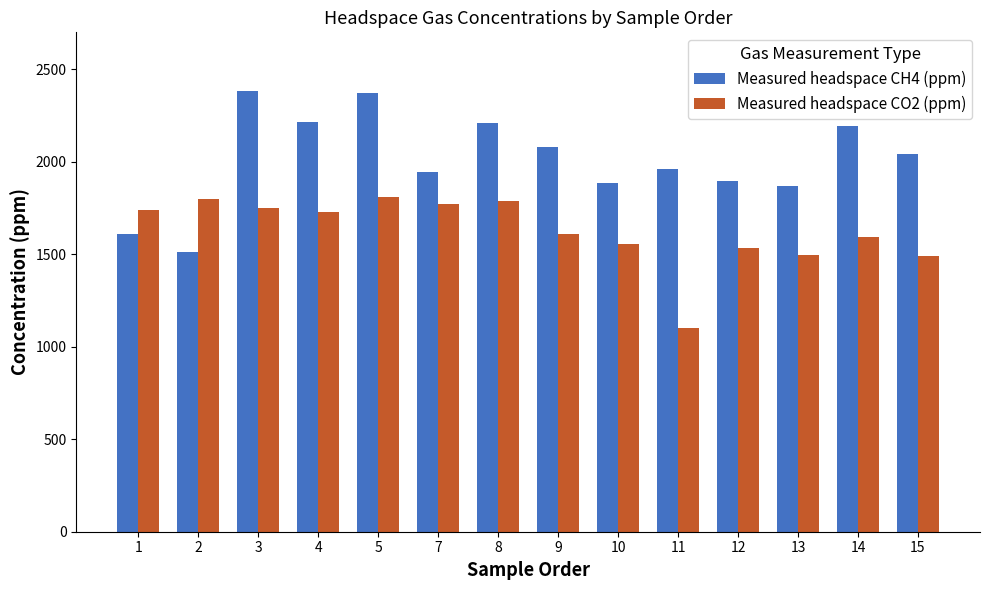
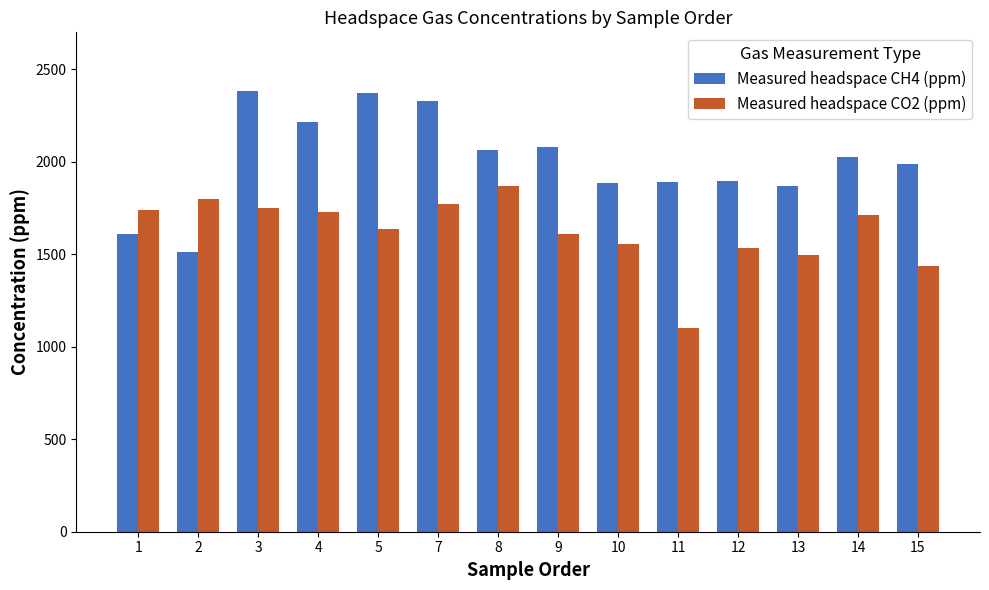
  {
    "Measured headspace CH4 (ppm)": {
      "1": 1610,
      "2": 1510,
      "3": 2380,
      "4": 2210,
      "5": 2370,
-     "7": 1950,
-     "8": 2210,
+     "7": 2330,
+     "8": 2070,
      "9": 2080,
      "10": 1890,
-     "11": 1960,
+     "11": 1890,
      "12": 1900,
      "13": 1870,
-     "14": 2200,
-     "15": 2040
+     "14": 2030,
+     "15": 1990
    },
    "Measured headspace CO2 (ppm)": {
      "1": 1740,
      "2": 1800,
      "3": 1750,
      "4": 1730,
-     "5": 1810,
+     "5": 1640,
      "7": 1770,
-     "8": 1790,
+     "8": 1870,
      "9": 1610,
      "10": 1560,
      "11": 1100,
      "12": 1530,
      "13": 1500,
-     "14": 1590,
-     "15": 1490
+     "14": 1710,
+     "15": 1440
    }
  }
